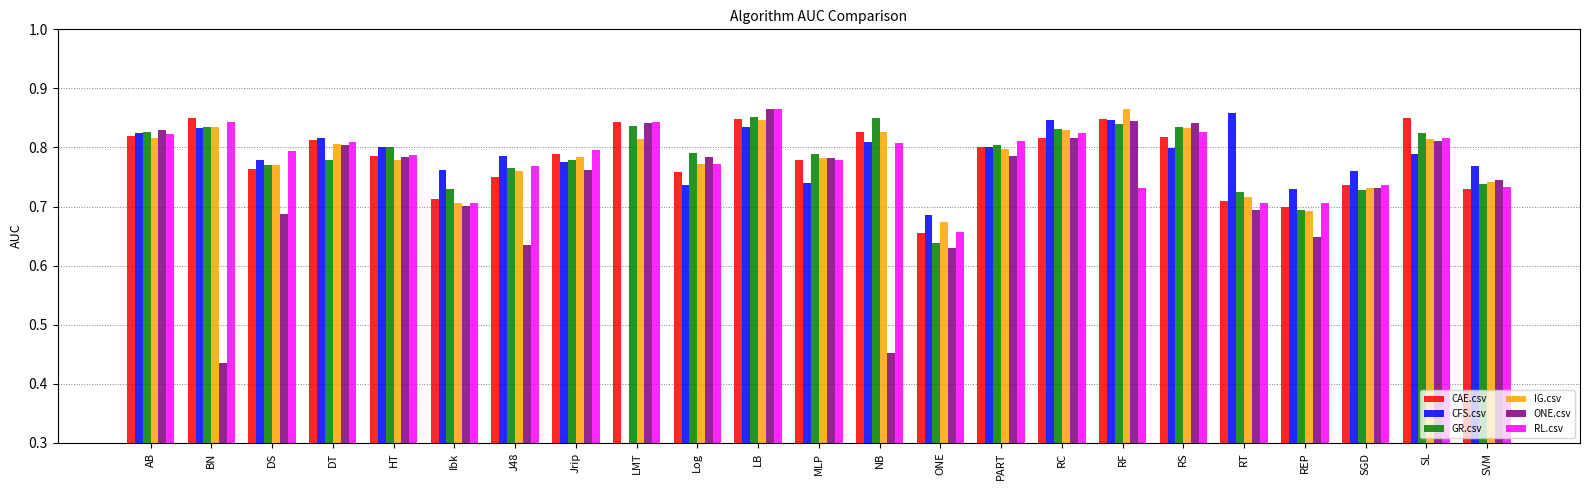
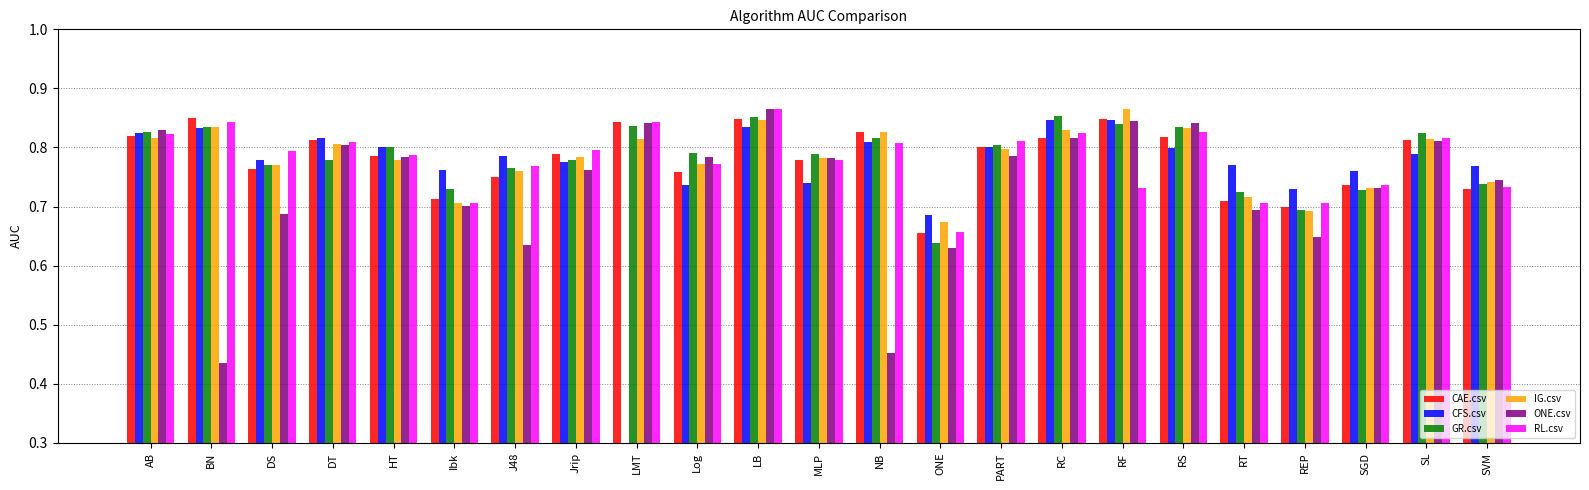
  {
    "CAE.csv": {
      "AB": 0.82,
      "BN": 0.85,
      "DS": 0.76,
      "DT": 0.81,
      "HT": 0.79,
      "Ibk": 0.71,
      "J48": 0.75,
      "Jrip": 0.79,
      "LMT": 0.84,
      "Log": 0.76,
      "LB": 0.85,
      "MLP": 0.78,
      "NB": 0.83,
      "ONE": 0.66,
      "PART": 0.80,
      "RC": 0.82,
      "RF": 0.85,
      "RS": 0.82,
      "RT": 0.71,
      "REP": 0.70,
      "SGD": 0.74,
-     "SL": 0.85,
+     "SL": 0.81,
      "SVM": 0.73
    },
    "CFS.csv": {
      "AB": 0.82,
      "BN": 0.83,
      "DS": 0.78,
      "DT": 0.82,
      "HT": 0.80,
      "Ibk": 0.76,
      "J48": 0.79,
      "Jrip": 0.78,
      "Log": 0.74,
      "LB": 0.83,
      "MLP": 0.74,
      "NB": 0.81,
      "ONE": 0.68,
      "PART": 0.80,
      "RC": 0.85,
      "RF": 0.85,
      "RS": 0.80,
-     "RT": 0.86,
+     "RT": 0.77,
      "REP": 0.73,
      "SGD": 0.76,
      "SL": 0.79,
      "SVM": 0.77
    },
    "GR.csv": {
      "AB": 0.83,
      "BN": 0.83,
      "DS": 0.77,
      "DT": 0.78,
      "HT": 0.80,
      "Ibk": 0.73,
      "J48": 0.77,
      "Jrip": 0.78,
      "LMT": 0.84,
      "Log": 0.79,
      "LB": 0.85,
      "MLP": 0.79,
-     "NB": 0.85,
+     "NB": 0.82,
      "ONE": 0.64,
      "PART": 0.80,
-     "RC": 0.83,
+     "RC": 0.85,
      "RF": 0.84,
      "RS": 0.83,
      "RT": 0.73,
      "REP": 0.69,
      "SGD": 0.73,
      "SL": 0.83,
      "SVM": 0.74
    },
    "IG.csv": {
      "AB": 0.82,
      "BN": 0.84,
      "DS": 0.77,
      "DT": 0.81,
      "HT": 0.78,
      "Ibk": 0.71,
      "J48": 0.76,
      "Jrip": 0.78,
      "LMT": 0.81,
      "Log": 0.77,
      "LB": 0.85,
      "MLP": 0.78,
      "NB": 0.83,
      "ONE": 0.67,
      "PART": 0.80,
      "RC": 0.83,
      "RF": 0.87,
      "RS": 0.83,
      "RT": 0.72,
      "REP": 0.69,
      "SGD": 0.73,
      "SL": 0.81,
      "SVM": 0.74
    },
    "ONE.csv": {
      "AB": 0.83,
      "BN": 0.43,
      "DS": 0.69,
      "DT": 0.80,
      "HT": 0.78,
      "Ibk": 0.70,
      "J48": 0.63,
      "Jrip": 0.76,
      "LMT": 0.84,
      "Log": 0.78,
      "LB": 0.86,
      "MLP": 0.78,
      "NB": 0.45,
      "ONE": 0.63,
      "PART": 0.79,
      "RC": 0.82,
      "RF": 0.85,
      "RS": 0.84,
      "RT": 0.69,
      "REP": 0.65,
      "SGD": 0.73,
      "SL": 0.81,
      "SVM": 0.74
    },
    "RL.csv": {
      "AB": 0.82,
      "BN": 0.84,
      "DS": 0.79,
      "DT": 0.81,
      "HT": 0.79,
      "Ibk": 0.71,
      "J48": 0.77,
      "Jrip": 0.80,
      "LMT": 0.84,
      "Log": 0.77,
      "LB": 0.87,
      "MLP": 0.78,
      "NB": 0.81,
      "ONE": 0.66,
      "PART": 0.81,
      "RC": 0.82,
      "RF": 0.73,
      "RS": 0.83,
      "RT": 0.71,
      "REP": 0.71,
      "SGD": 0.74,
      "SL": 0.82,
      "SVM": 0.73
    }
  }
